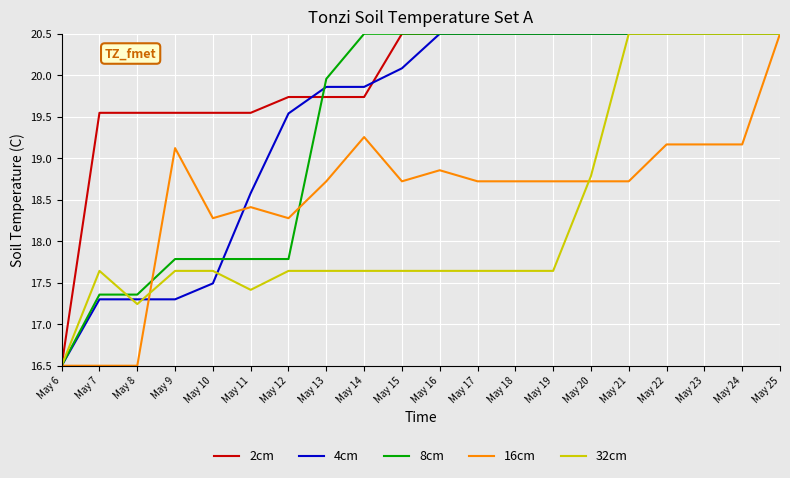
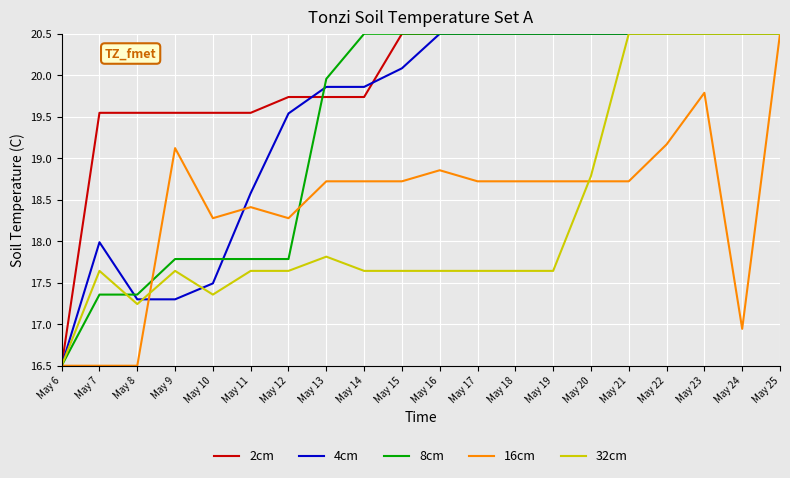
  {
    "2cm": {
      "May 7": 19.5,
      "May 8": 19.5,
      "May 9": 19.5,
      "May 10": 19.5,
      "May 11": 19.5,
      "May 12": 19.7,
      "May 13": 19.7,
      "May 14": 19.7
    },
    "4cm": {
-     "May 7": 17.3,
+     "May 7": 18.0,
      "May 8": 17.3,
      "May 9": 17.3,
      "May 10": 17.5,
      "May 11": 18.6,
      "May 12": 19.5,
      "May 13": 19.9,
      "May 14": 19.9,
      "May 15": 20.1
    },
    "8cm": {
      "May 7": 17.4,
      "May 8": 17.4,
      "May 9": 17.8,
      "May 10": 17.8,
      "May 11": 17.8,
      "May 12": 17.8,
      "May 13": 20.0,
      "May 14": 20.5
    },
    "16cm": {
      "May 7": 16.5,
      "May 8": 16.5,
      "May 9": 19.1,
      "May 10": 18.3,
      "May 11": 18.4,
      "May 12": 18.3,
      "May 13": 18.7,
-     "May 14": 19.3,
+     "May 14": 18.7,
      "May 15": 18.7,
      "May 16": 18.9,
      "May 17": 18.7,
      "May 18": 18.7,
      "May 19": 18.7,
      "May 20": 18.7,
      "May 21": 18.7,
      "May 22": 19.2,
-     "May 23": 19.2,
-     "May 24": 19.2
+     "May 23": 19.8,
+     "May 24": 16.9
    },
    "32cm": {
      "May 7": 17.6,
      "May 8": 17.2,
      "May 9": 17.6,
-     "May 10": 17.6,
-     "May 11": 17.4,
+     "May 10": 17.4,
+     "May 11": 17.6,
      "May 12": 17.6,
-     "May 13": 17.6,
+     "May 13": 17.8,
      "May 14": 17.6,
      "May 15": 17.6,
      "May 16": 17.6,
      "May 17": 17.6,
      "May 18": 17.6,
      "May 19": 17.6,
      "May 20": 18.8
    }
  }
